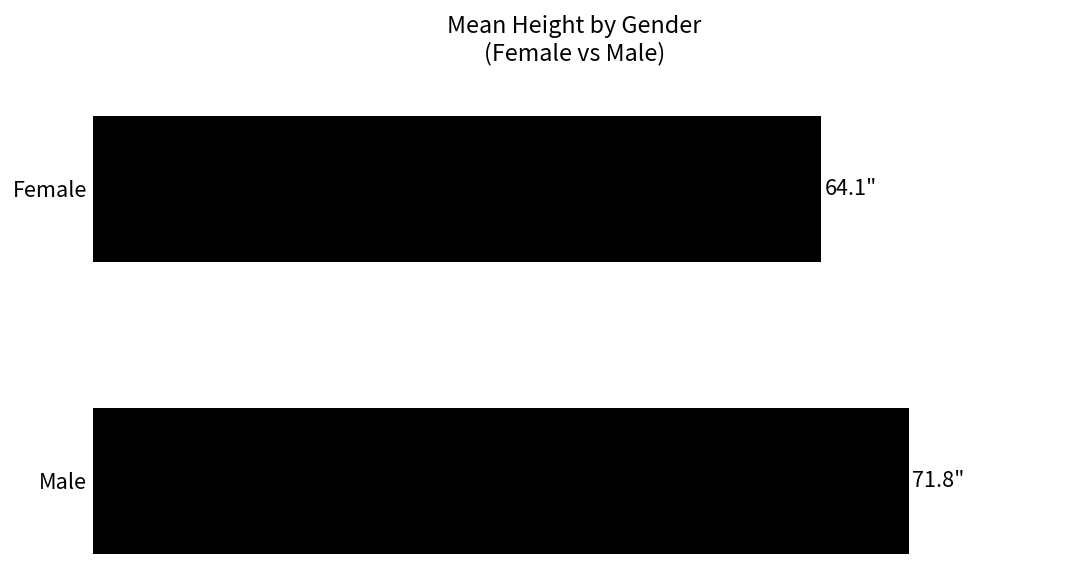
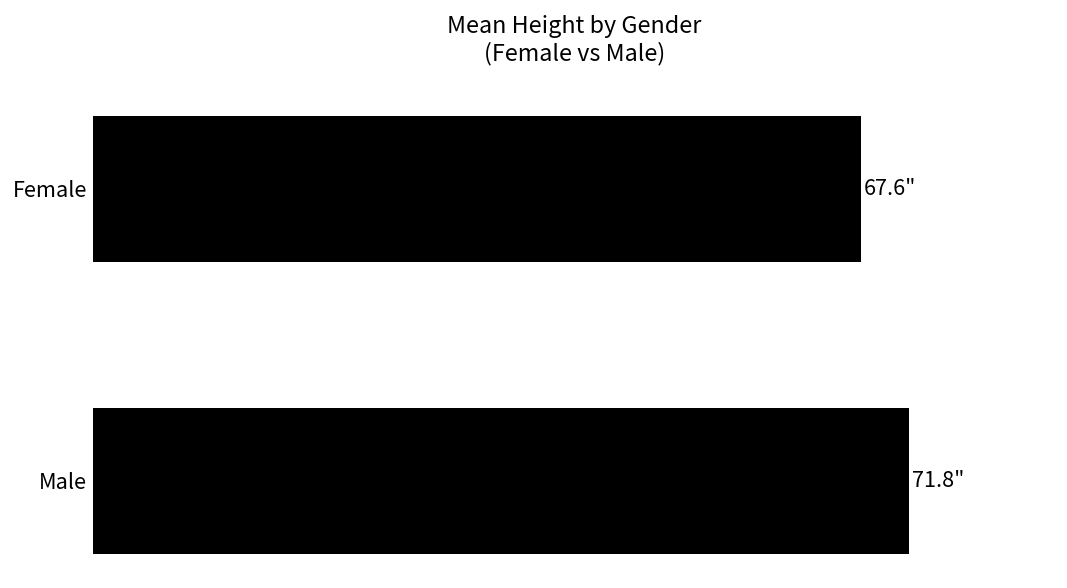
  {
-   "Female": "64.1\"",
+   "Female": "67.6\"",
    "Male": "71.8\""
  }
